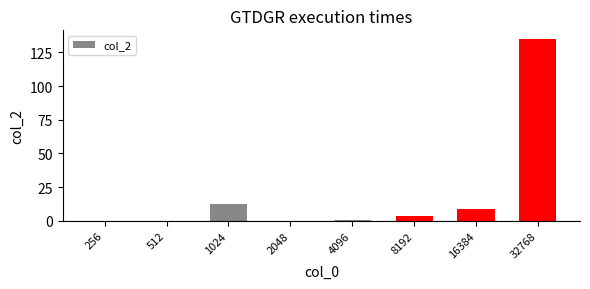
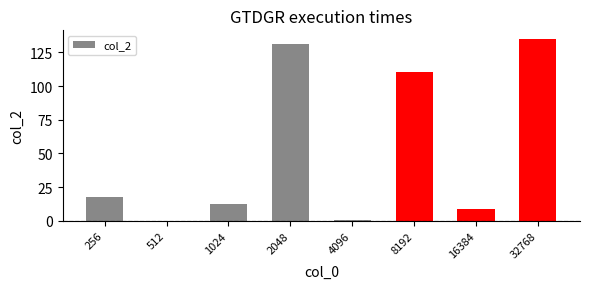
  {
-   "256": 0,
+   "256": 18,
    "1024": 12,
-   "2048": 0,
-   "8192": 4,
+   "2048": 131,
+   "8192": 110,
    "16384": 9,
    "32768": 135
  }
